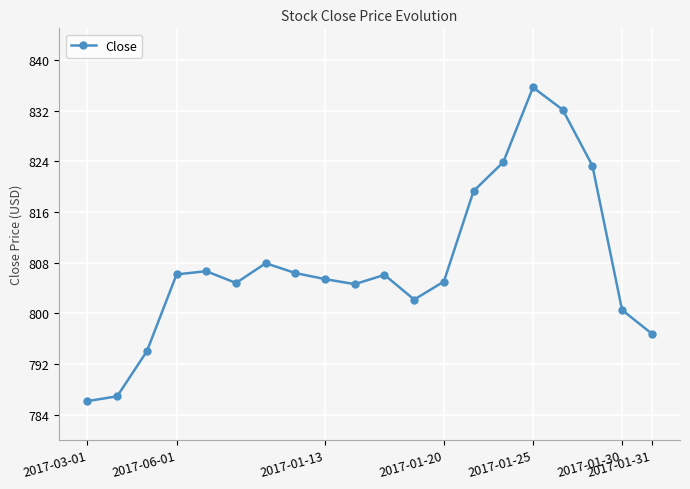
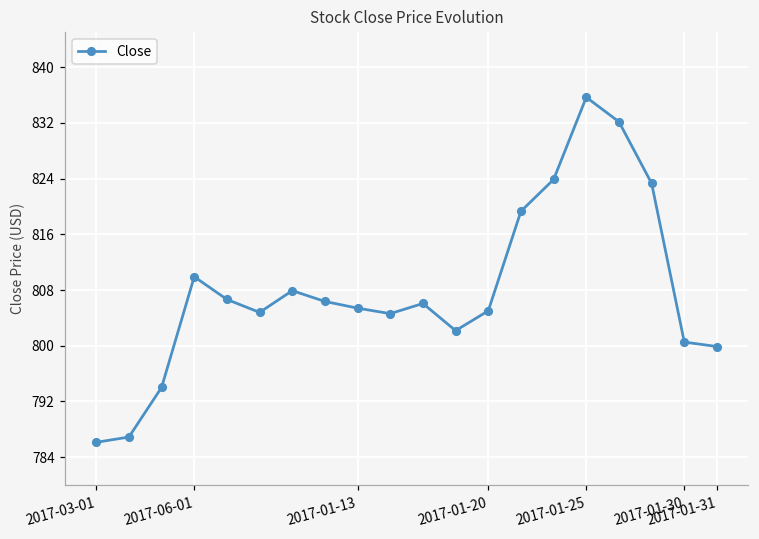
  {
    "2017-03-01": 786,
-   "2017-06-01": 806,
+   "2017-06-01": 810,
    "2017-01-13": 805,
    "2017-01-20": 805,
    "2017-01-25": 836,
    "2017-01-30": 801,
-   "2017-01-31": 797
+   "2017-01-31": 800
  }
